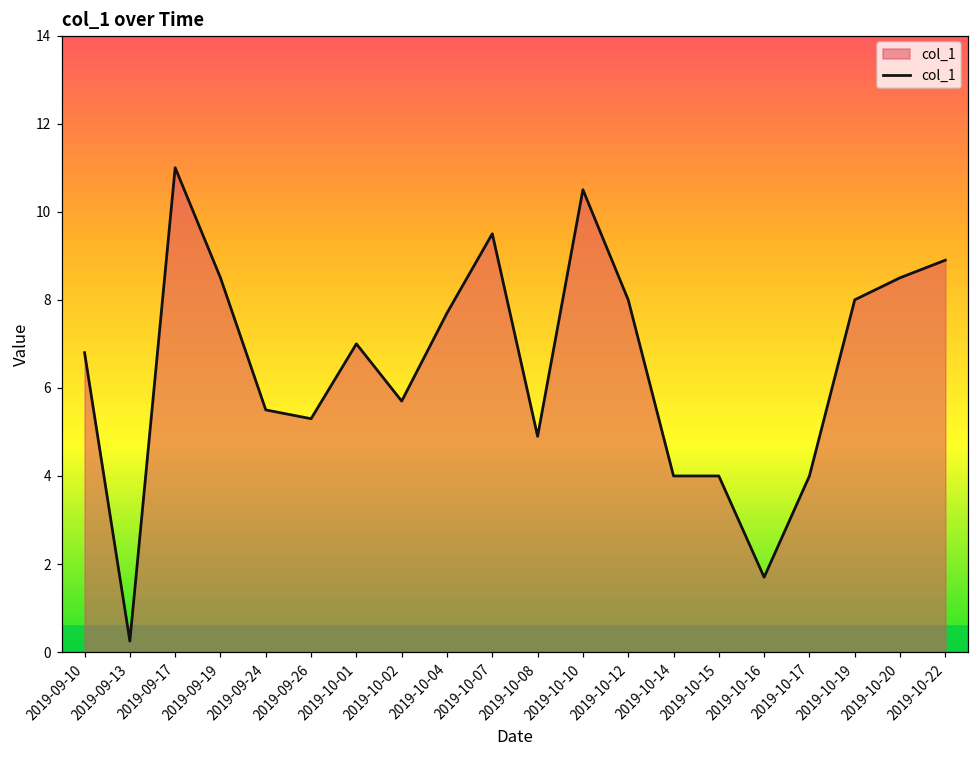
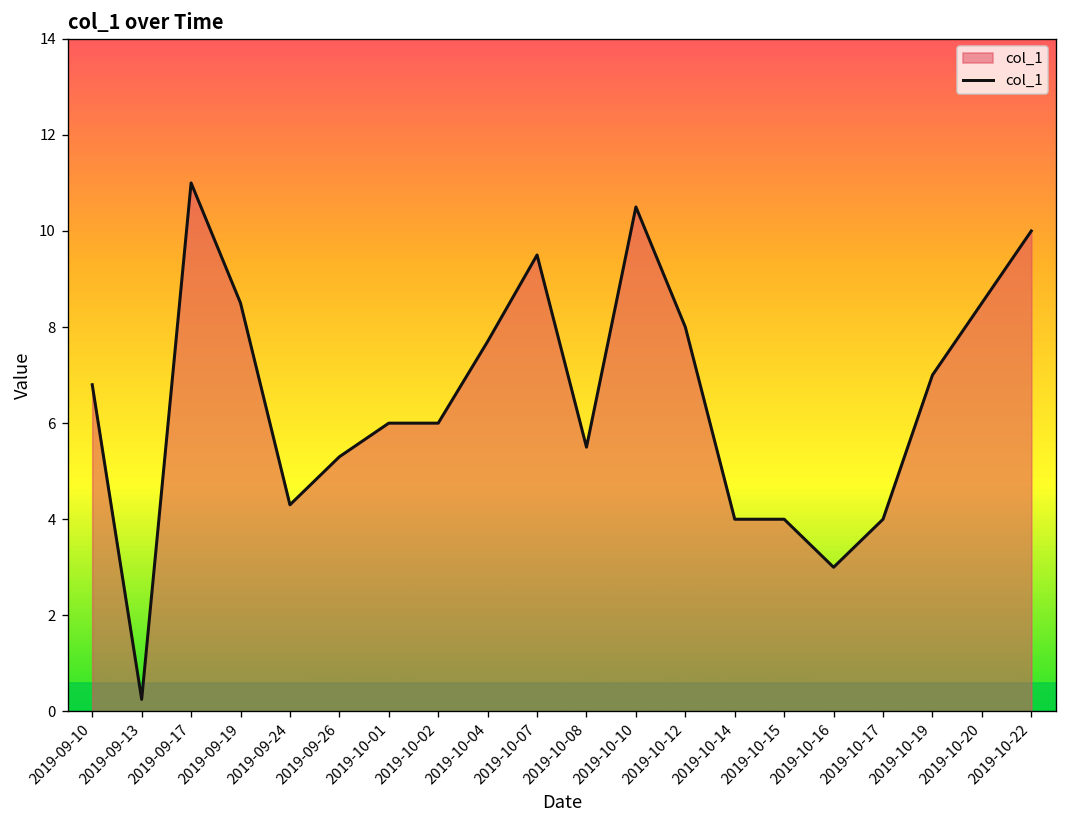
  {
    "2019-09-10": 6.8,
    "2019-09-17": 11.0,
    "2019-09-19": 8.5,
-   "2019-09-24": 5.5,
+   "2019-09-24": 4.3,
    "2019-09-26": 5.3,
-   "2019-10-01": 7,
-   "2019-10-02": 5.7,
+   "2019-10-01": 6,
+   "2019-10-02": 6.0,
    "2019-10-04": 7.7,
    "2019-10-07": 9.5,
-   "2019-10-08": 4.9,
+   "2019-10-08": 5.5,
    "2019-10-10": 10.5,
    "2019-10-12": 8.0,
    "2019-10-14": 4.0,
    "2019-10-15": 4.0,
-   "2019-10-16": 1.7,
+   "2019-10-16": 3.0,
    "2019-10-17": 4.0,
-   "2019-10-19": 8,
+   "2019-10-19": 7,
    "2019-10-20": 8.5,
-   "2019-10-22": 8.9
+   "2019-10-22": 10.0
  }
